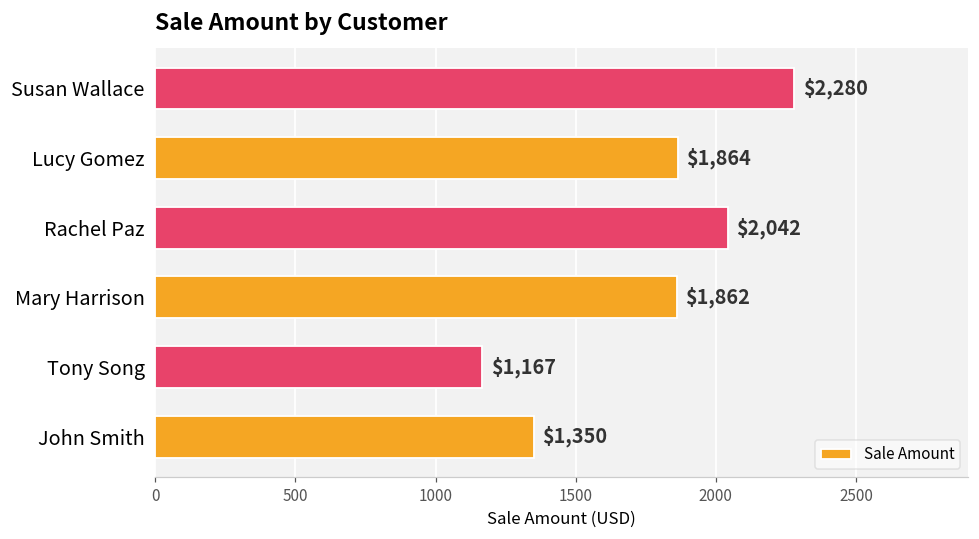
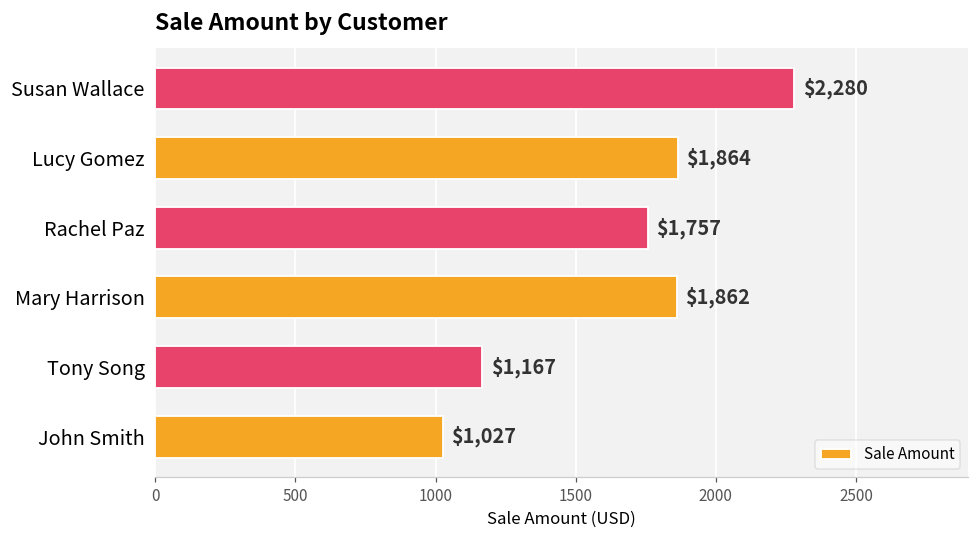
  {
    "Susan Wallace": "$2,280",
    "Lucy Gomez": "$1,864",
-   "Rachel Paz": "$2,042",
+   "Rachel Paz": "$1,757",
    "Mary Harrison": "$1,862",
    "Tony Song": "$1,167",
-   "John Smith": "$1,350"
+   "John Smith": "$1,027"
  }
